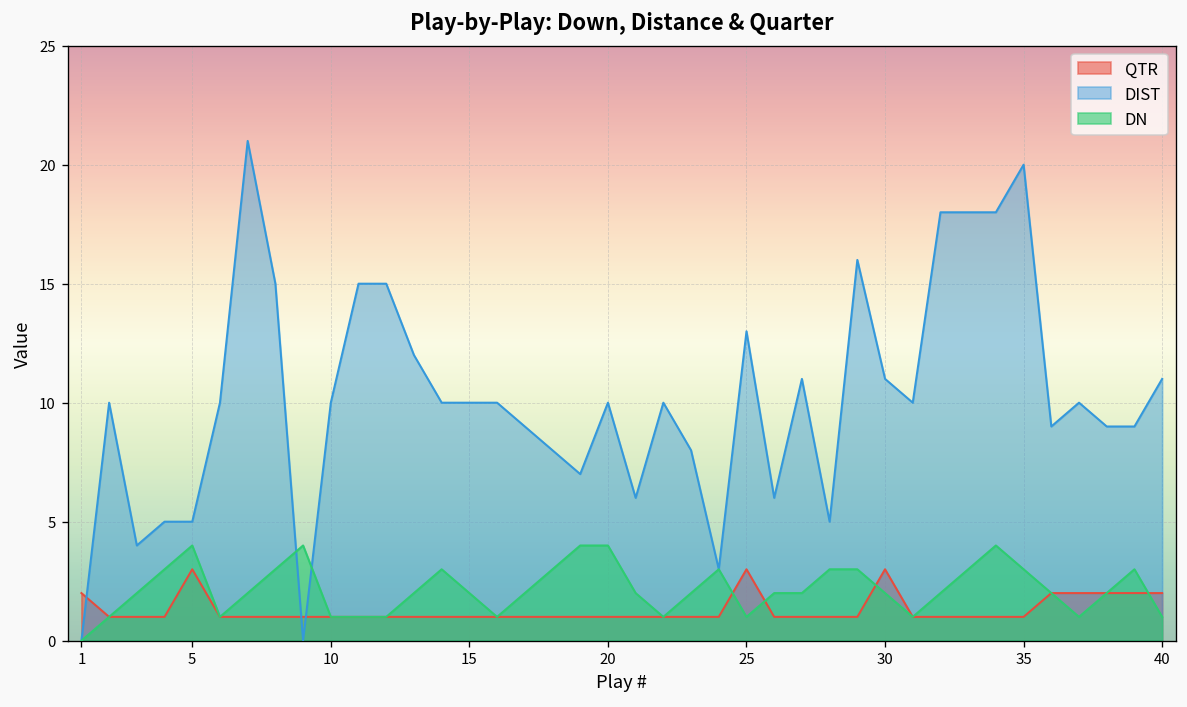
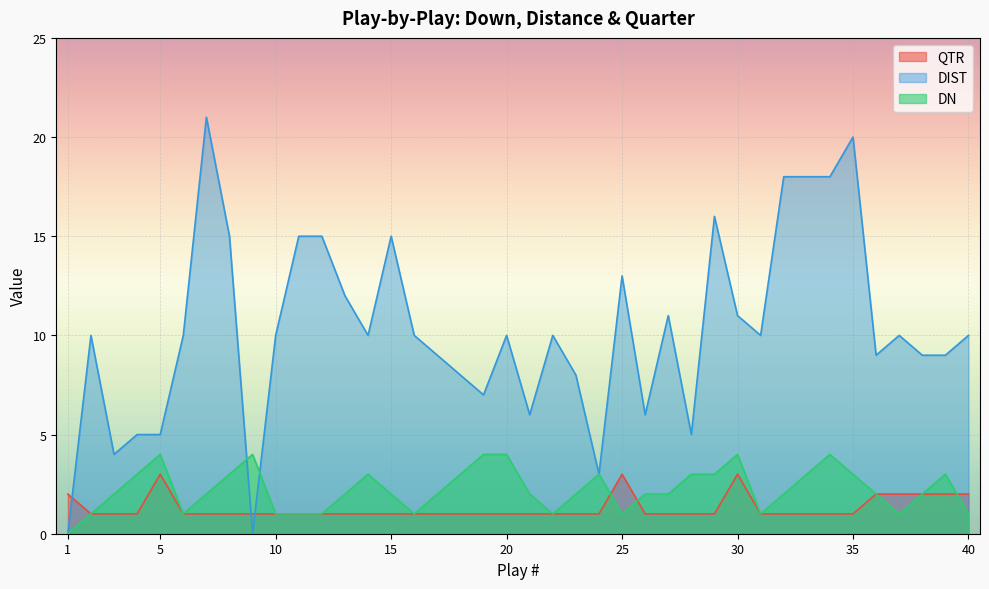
  {
    "QTR": {
      "1": 2,
      "5": 3,
      "15": 1,
      "20": 1,
      "25": 3,
      "30": 3,
      "35": 1,
      "40": 2
    },
    "DIST": {
      "5": 5,
      "10": 10,
-     "15": 10,
+     "15": 15,
      "20": 10,
      "25": 13,
      "30": 11,
      "35": 20,
-     "40": 11
+     "40": 10
    },
    "DN": {
      "5": 4,
      "15": 2,
      "20": 4,
      "25": 1,
-     "30": 2,
+     "30": 4,
      "35": 3,
      "40": 1
    }
  }
